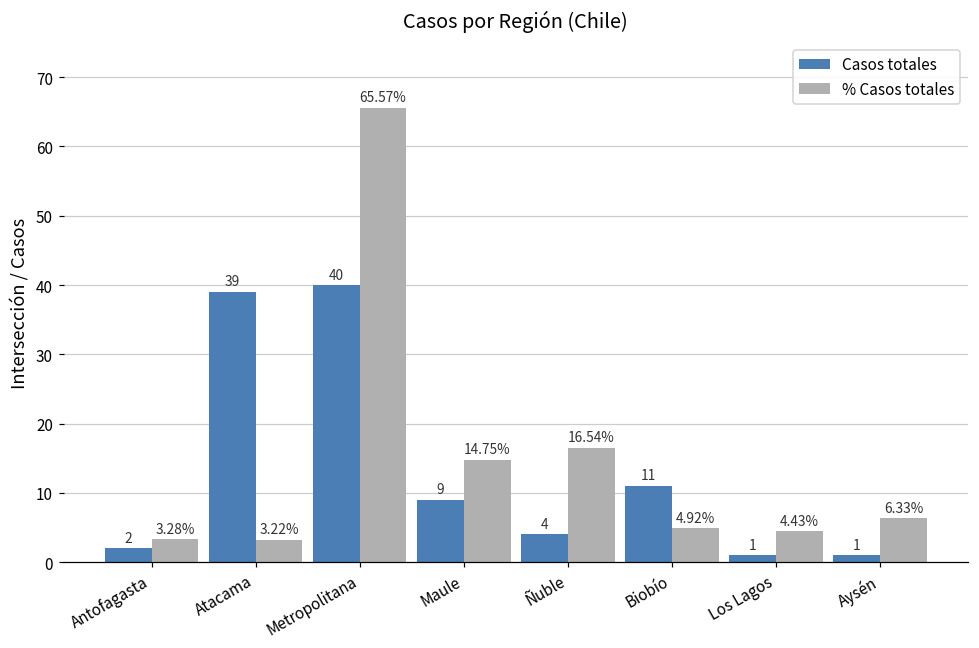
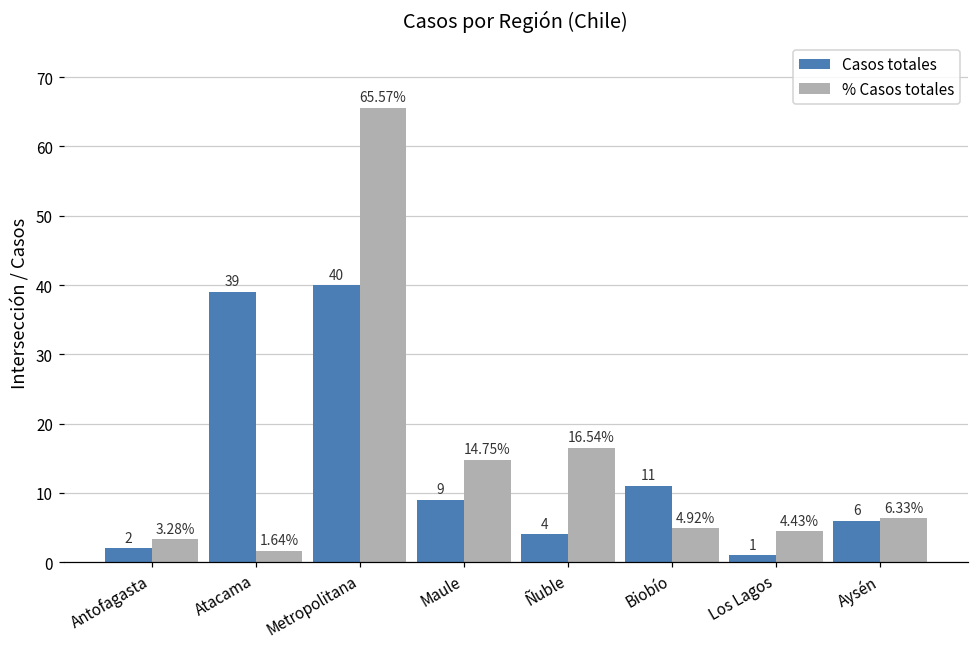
  {
    "Casos totales": {
      "Antofagasta": "2",
      "Atacama": "39",
      "Metropolitana": "40",
      "Maule": "9",
      "Ñuble": "4",
      "Biobío": "11",
      "Los Lagos": "1",
-     "Aysén": "1"
+     "Aysén": "6"
    },
    "% Casos totales": {
      "Antofagasta": "3.28%",
-     "Atacama": "3.22%",
+     "Atacama": "1.64%",
      "Metropolitana": "65.57%",
      "Maule": "14.75%",
      "Ñuble": "16.54%",
      "Biobío": "4.92%",
      "Los Lagos": "4.43%",
      "Aysén": "6.33%"
    }
  }
